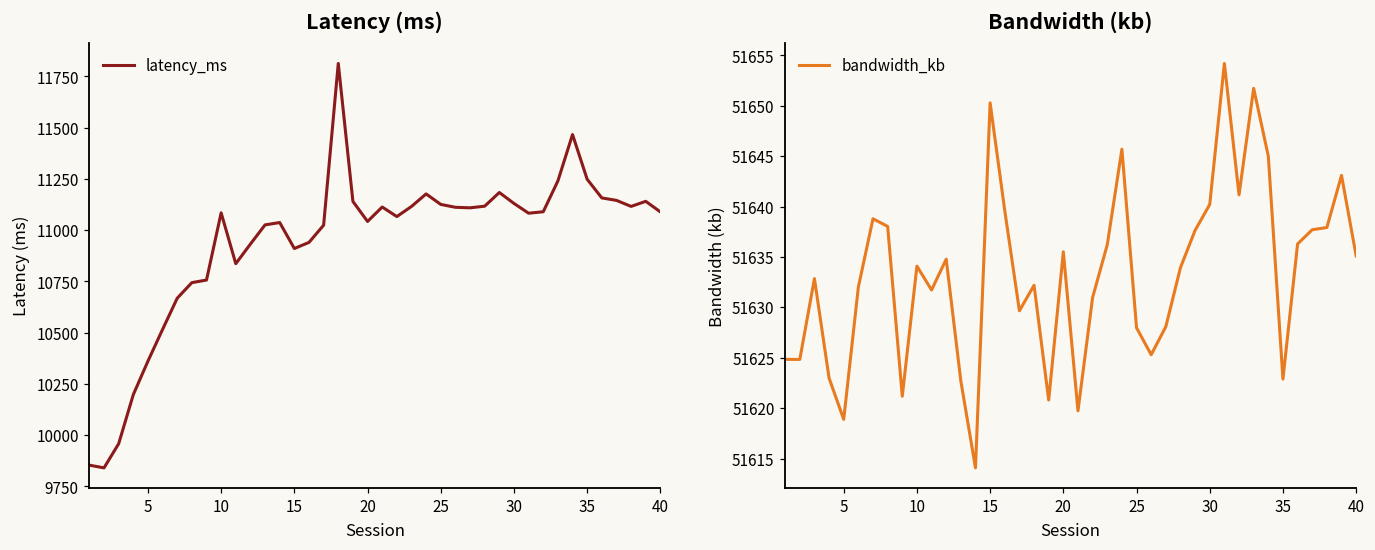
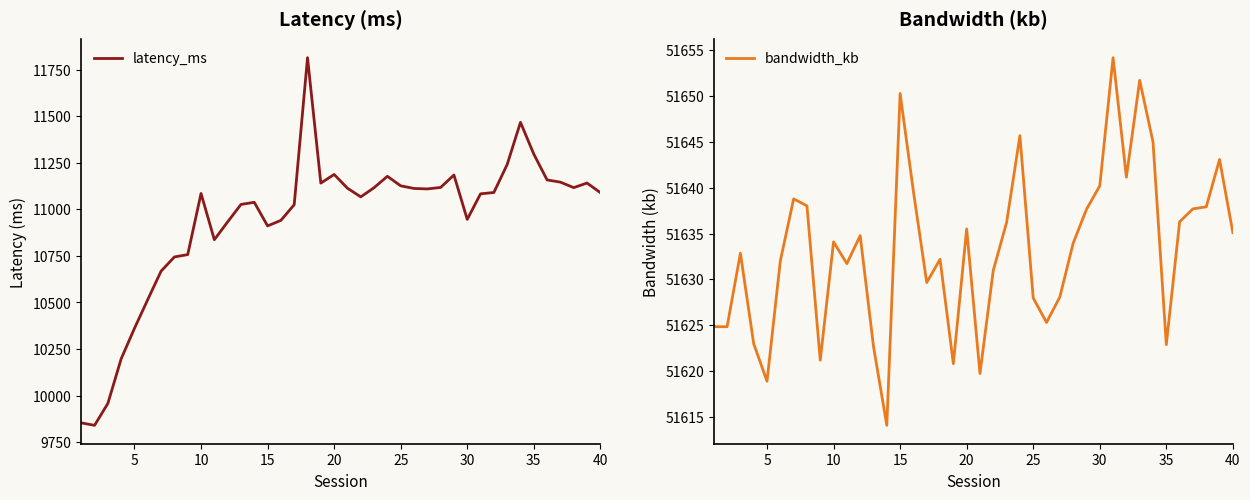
  {
    "Latency (ms)": {
      "5": 10360,
      "10": 11080,
      "15": 10910,
-     "20": 11040,
+     "20": 11190,
      "25": 11130,
-     "30": 11130,
-     "35": 11250,
+     "30": 10950,
+     "35": 11300,
      "40": 11090
    },
    "Bandwidth (kb)": {
      "5": 51619,
      "10": 51634,
      "15": 51650,
      "20": 51636,
      "25": 51628,
      "30": 51640,
      "35": 51623,
      "40": 51635
    }
  }
